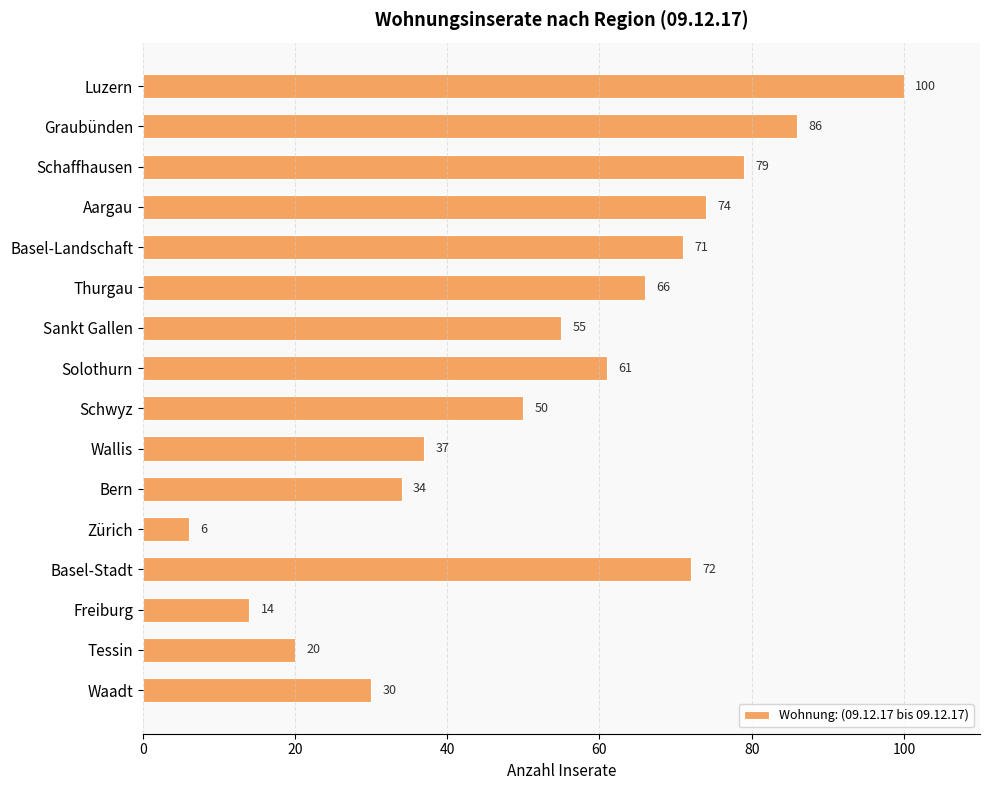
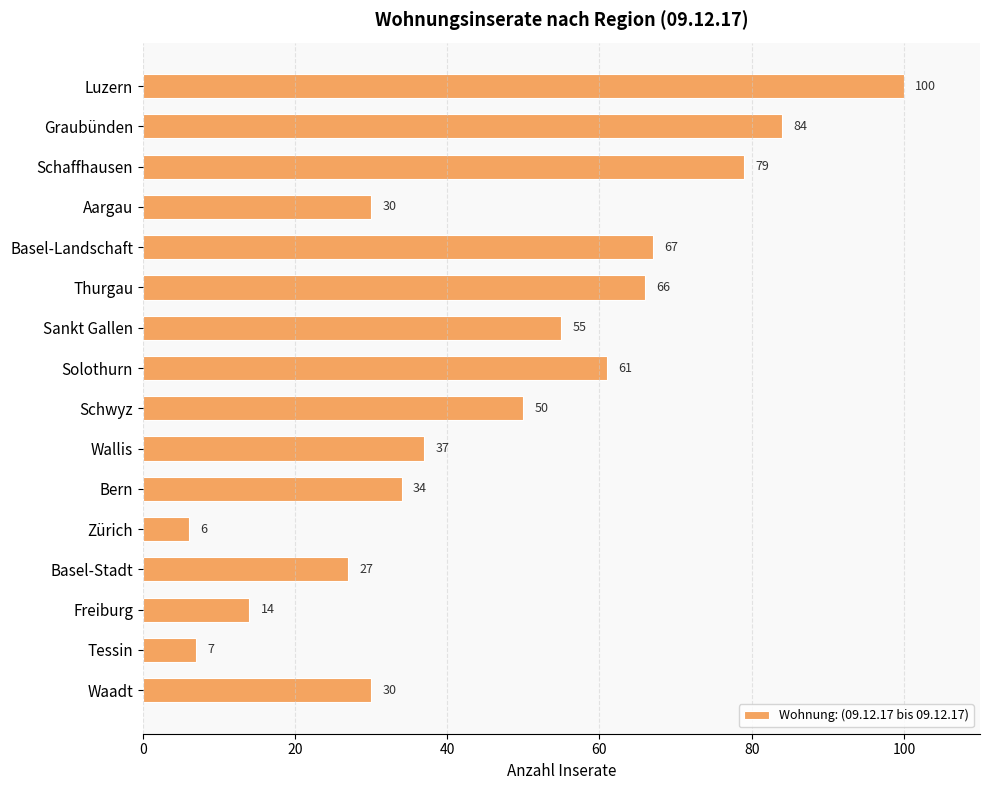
  {
    "Luzern": 100,
-   "Graubünden": 86,
+   "Graubünden": 84,
    "Schaffhausen": 79,
-   "Aargau": 74,
-   "Basel-Landschaft": 71,
+   "Aargau": 30,
+   "Basel-Landschaft": 67,
    "Thurgau": 66,
    "Sankt Gallen": 55,
    "Solothurn": 61,
    "Schwyz": 50,
    "Wallis": 37,
    "Bern": 34,
    "Zürich": 6,
-   "Basel-Stadt": 72,
+   "Basel-Stadt": 27,
    "Freiburg": 14,
-   "Tessin": 20,
+   "Tessin": 7,
    "Waadt": 30
  }
